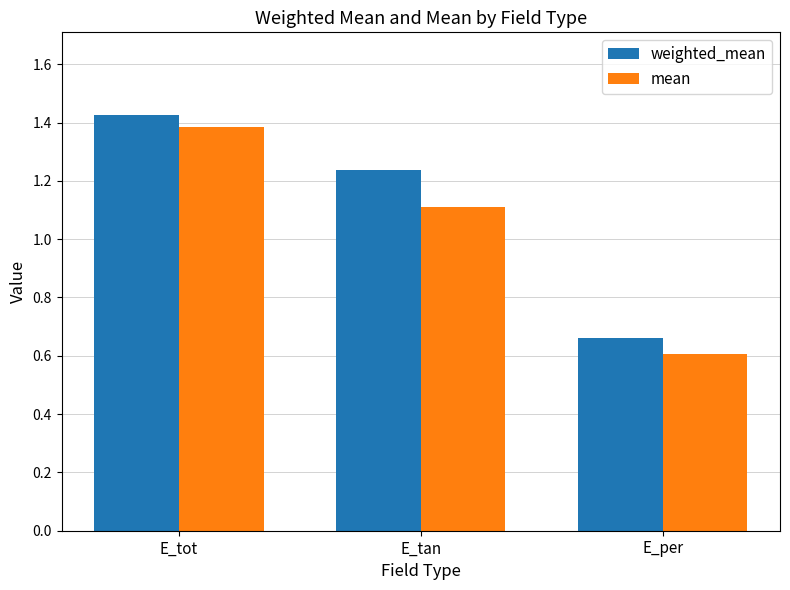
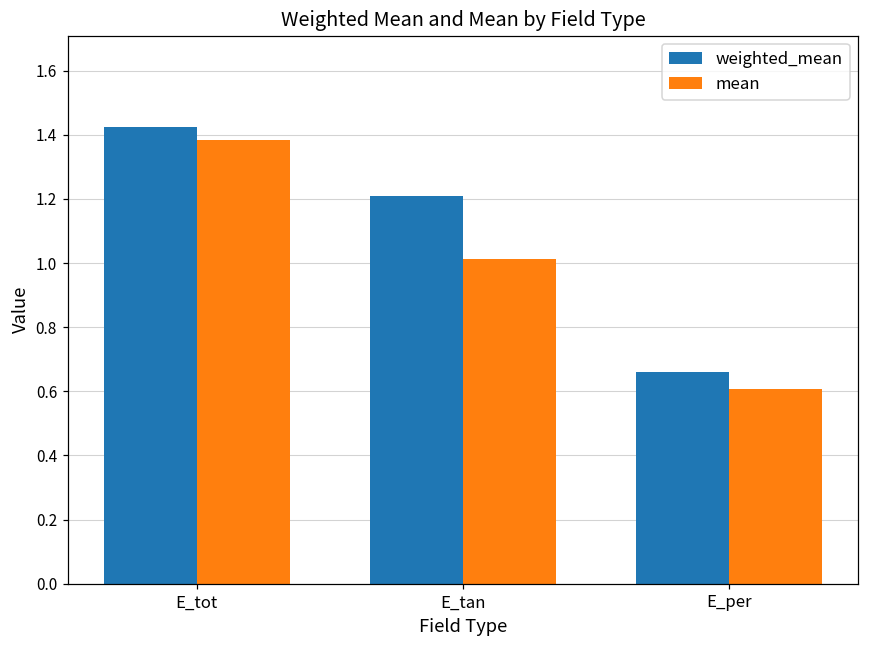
  {
    "weighted_mean": {
      "E_tot": 1.42,
-     "E_tan": 1.24,
+     "E_tan": 1.21,
      "E_per": 0.66
    },
    "mean": {
      "E_tot": 1.38,
-     "E_tan": 1.11,
+     "E_tan": 1.01,
      "E_per": 0.61
    }
  }
